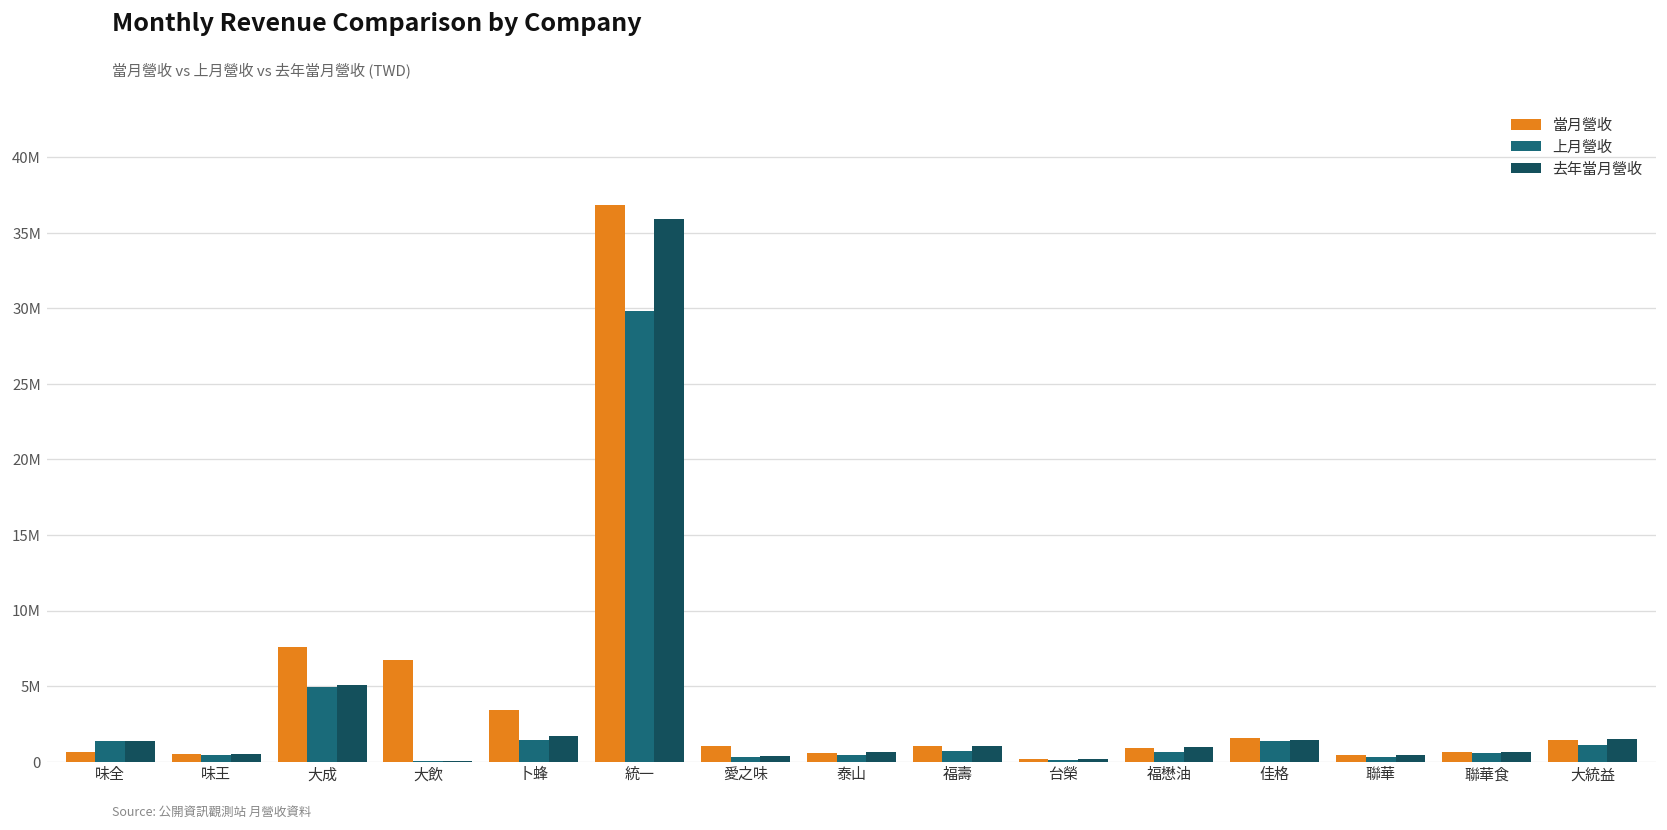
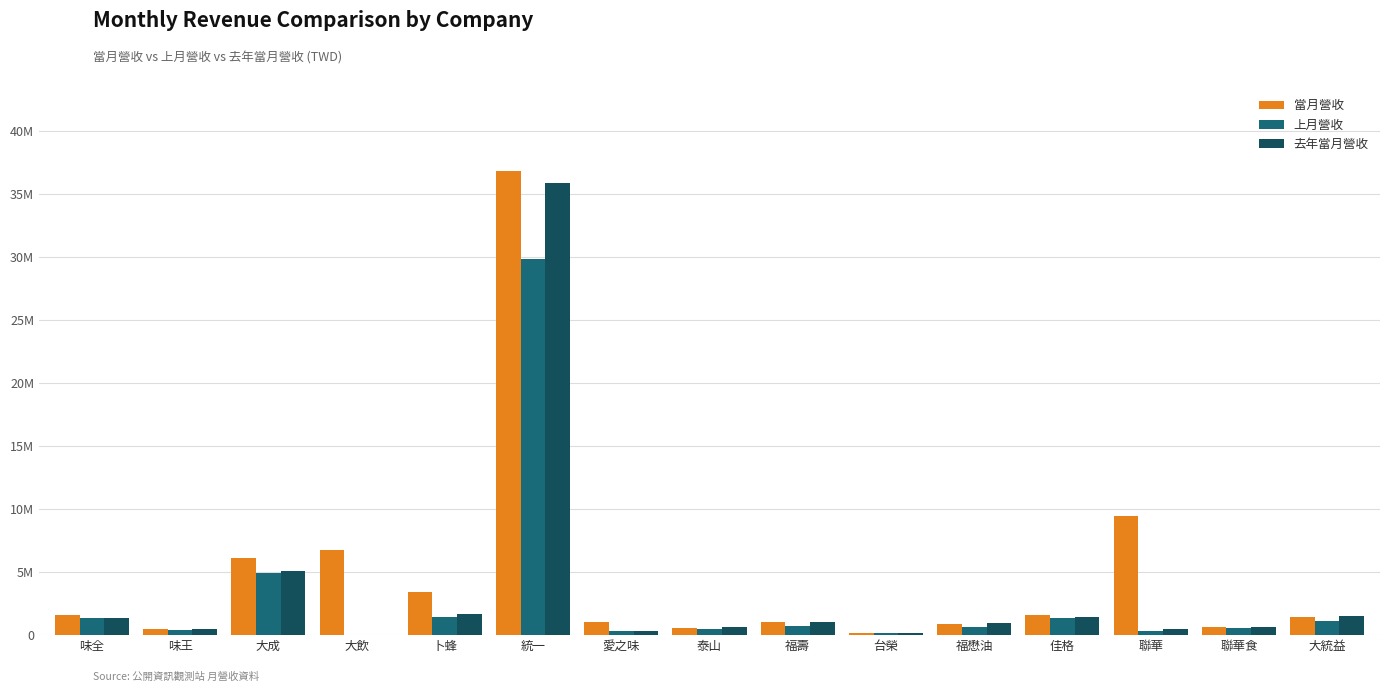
  {
    "當月營收": {
-     "味全": 700000,
+     "味全": 1600000,
      "味王": 500000,
-     "大成": 7600000,
+     "大成": 6100000,
      "大飲": 6700000,
      "卜蜂": 3400000,
      "統一": 36800000,
      "愛之味": 1000000,
      "泰山": 600000,
      "福壽": 1100000,
      "台榮": 200000,
      "福懋油": 900000,
      "佳格": 1600000,
-     "聯華": 400000,
+     "聯華": 9500000,
      "聯華食": 600000,
      "大統益": 1400000
    }
  }
